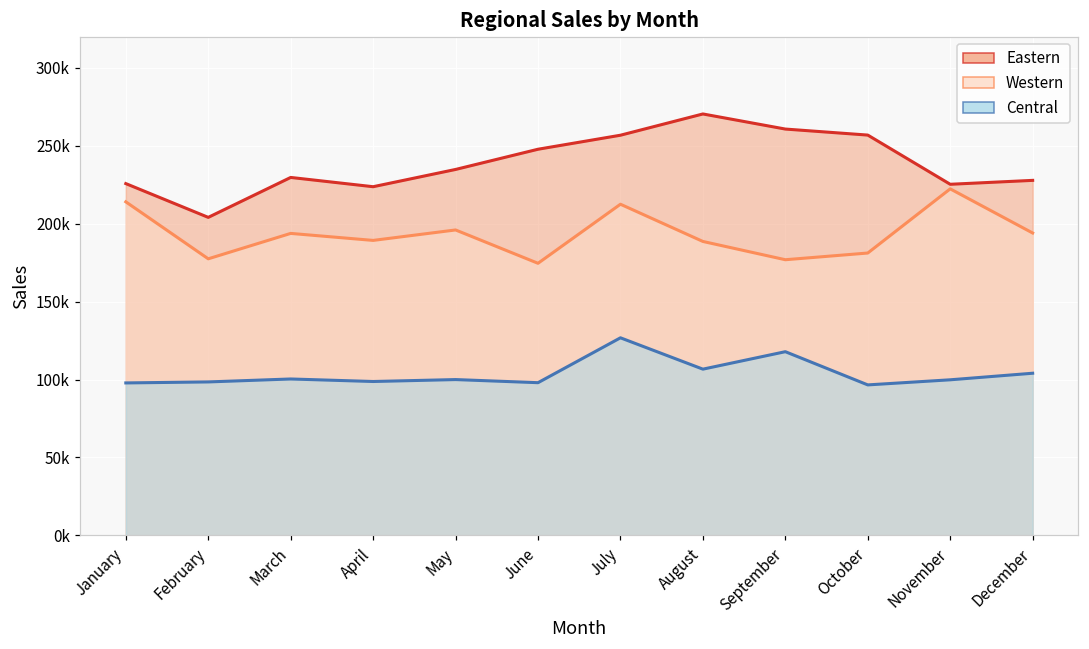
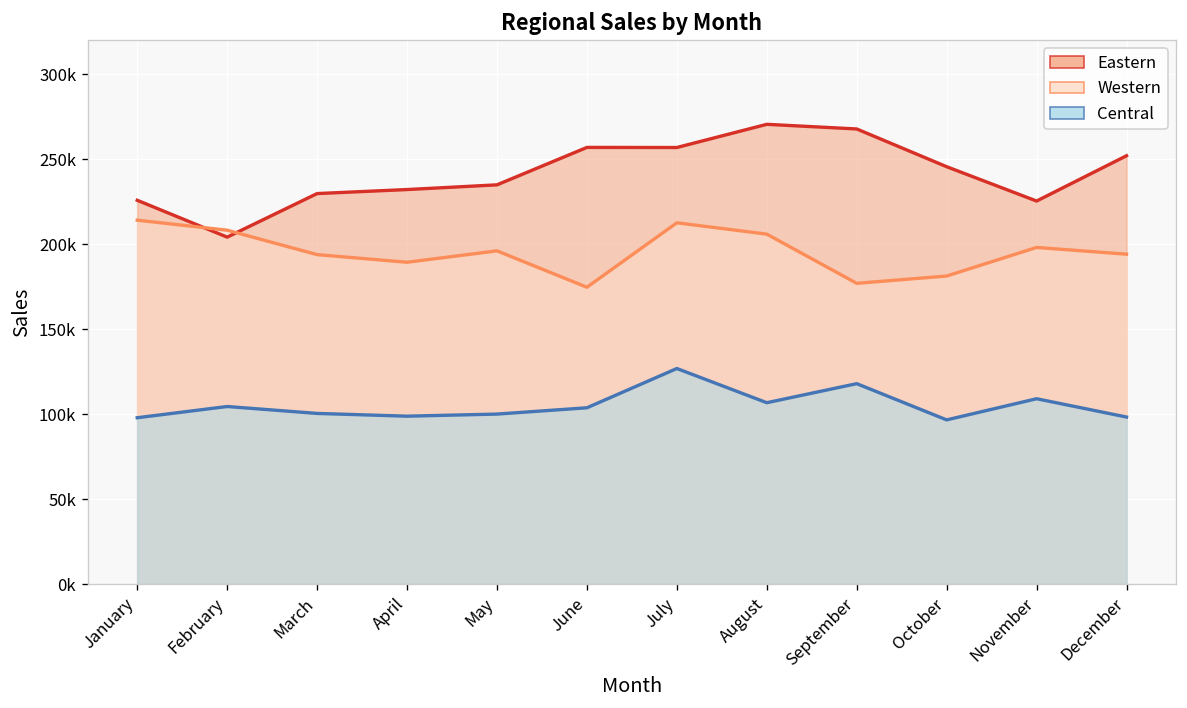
  {
    "Eastern": {
      "January": 226000,
      "February": 204000,
      "March": 230000,
-     "April": 224000,
+     "April": 232000,
      "May": 235000,
-     "June": 248000,
+     "June": 257000,
      "July": 257000,
      "August": 270000,
-     "September": 261000,
-     "October": 257000,
+     "September": 268000,
+     "October": 245000,
      "November": 225000,
-     "December": 228000
+     "December": 252000
    },
    "Western": {
      "January": 214000,
-     "February": 177000,
+     "February": 208000,
      "March": 194000,
      "April": 189000,
      "May": 196000,
      "June": 175000,
      "July": 212000,
-     "August": 189000,
+     "August": 206000,
      "September": 177000,
      "October": 181000,
-     "November": 222000,
+     "November": 198000,
      "December": 194000
    },
    "Central": {
      "January": 98000,
-     "February": 98000,
+     "February": 104000,
      "March": 100000,
      "April": 99000,
      "May": 100000,
-     "June": 98000,
+     "June": 104000,
      "July": 127000,
      "August": 107000,
      "September": 118000,
      "October": 97000,
-     "November": 100000,
-     "December": 104000
+     "November": 109000,
+     "December": 98000
    }
  }
